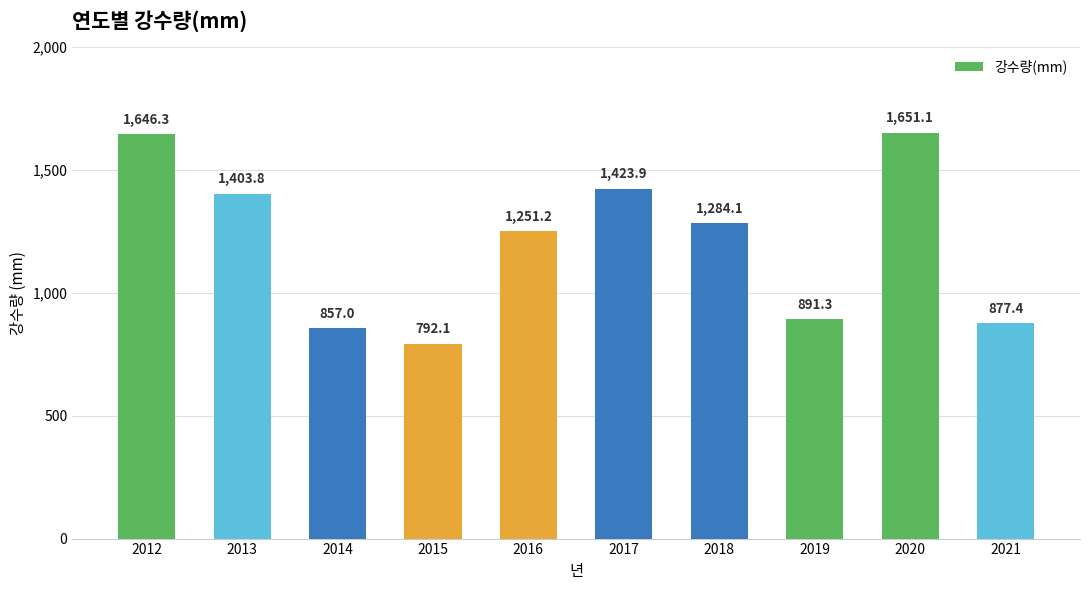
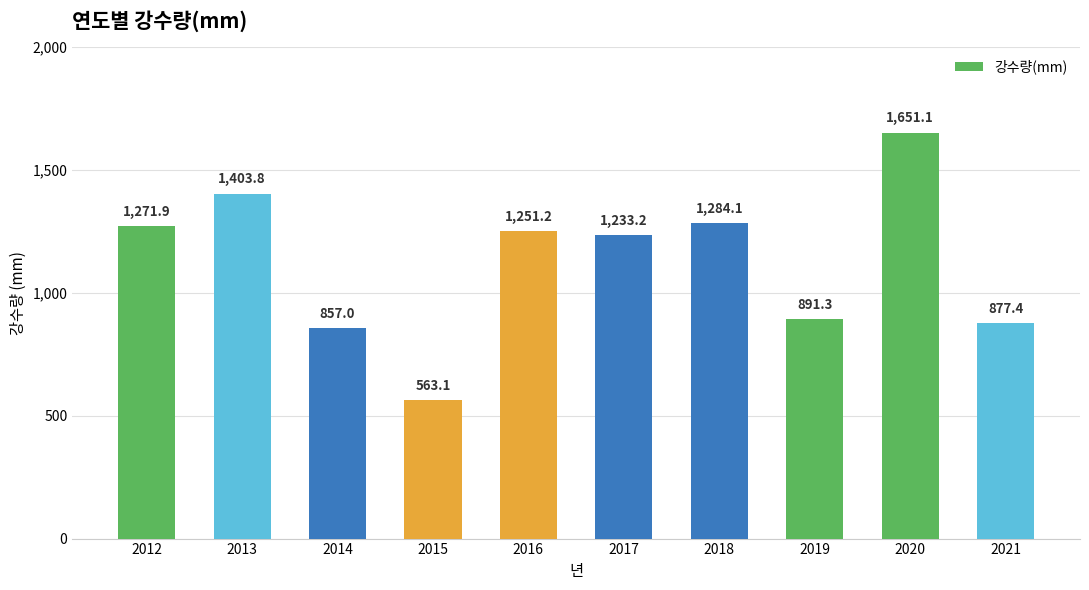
  {
-   "2012": "1,646.3",
+   "2012": "1,271.9",
    "2013": "1,403.8",
    "2014": "857.0",
-   "2015": "792.1",
+   "2015": "563.1",
    "2016": "1,251.2",
-   "2017": "1,423.9",
+   "2017": "1,233.2",
    "2018": "1,284.1",
    "2019": "891.3",
    "2020": "1,651.1",
    "2021": "877.4"
  }
